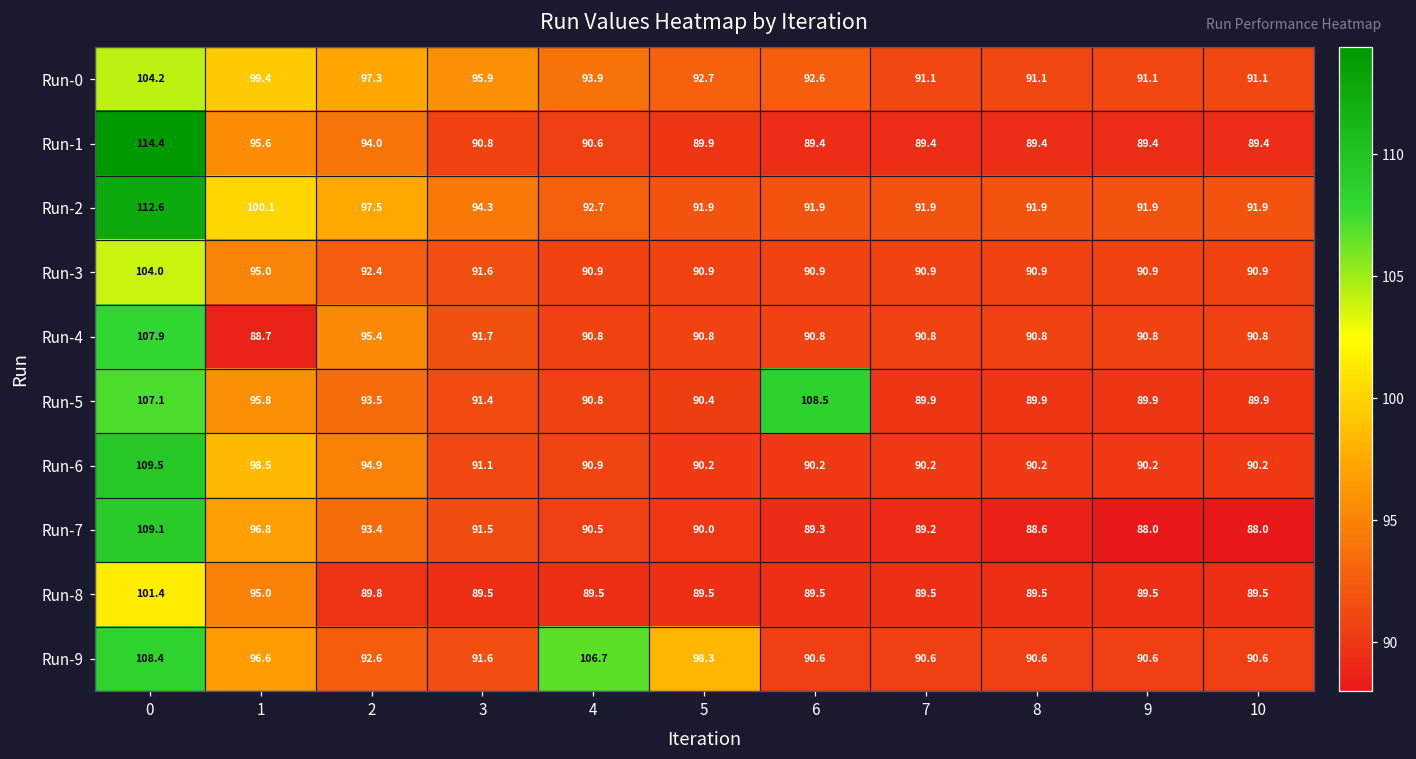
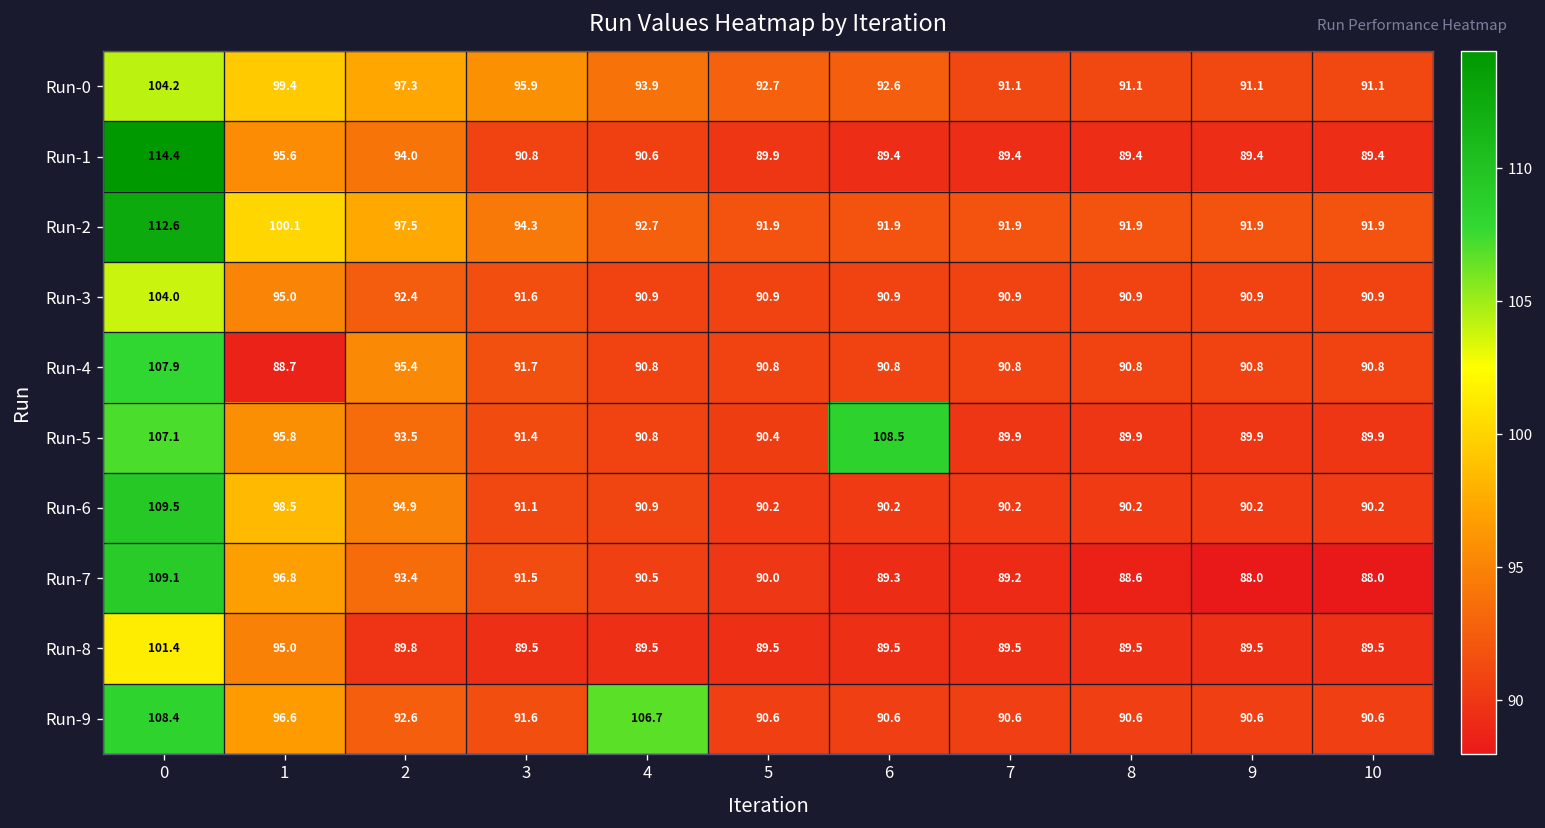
  {
    "Run-0": {
      "0": 104.2,
      "1": 99.4,
      "2": 97.3,
      "3": 95.9,
      "4": 93.9,
      "5": 92.7,
      "6": 92.6,
      "7": 91.1,
      "8": 91.1,
      "9": 91.1,
      "10": 91.1
    },
    "Run-1": {
      "0": 114.4,
      "1": 95.6,
      "2": 94.0,
      "3": 90.8,
      "4": 90.6,
      "5": 89.9,
      "6": 89.4,
      "7": 89.4,
      "8": 89.4,
      "9": 89.4,
      "10": 89.4
    },
    "Run-2": {
      "0": 112.6,
      "1": 100.1,
      "2": 97.5,
      "3": 94.3,
      "4": 92.7,
      "5": 91.9,
      "6": 91.9,
      "7": 91.9,
      "8": 91.9,
      "9": 91.9,
      "10": 91.9
    },
    "Run-3": {
      "0": 104.0,
      "1": 95.0,
      "2": 92.4,
      "3": 91.6,
      "4": 90.9,
      "5": 90.9,
      "6": 90.9,
      "7": 90.9,
      "8": 90.9,
      "9": 90.9,
      "10": 90.9
    },
    "Run-4": {
      "0": 107.9,
      "1": 88.7,
      "2": 95.4,
      "3": 91.7,
      "4": 90.8,
      "5": 90.8,
      "6": 90.8,
      "7": 90.8,
      "8": 90.8,
      "9": 90.8,
      "10": 90.8
    },
    "Run-5": {
      "0": 107.1,
      "1": 95.8,
      "2": 93.5,
      "3": 91.4,
      "4": 90.8,
      "5": 90.4,
      "6": 108.5,
      "7": 89.9,
      "8": 89.9,
      "9": 89.9,
      "10": 89.9
    },
    "Run-6": {
      "0": 109.5,
      "1": 98.5,
      "2": 94.9,
      "3": 91.1,
      "4": 90.9,
      "5": 90.2,
      "6": 90.2,
      "7": 90.2,
      "8": 90.2,
      "9": 90.2,
      "10": 90.2
    },
    "Run-7": {
      "0": 109.1,
      "1": 96.8,
      "2": 93.4,
      "3": 91.5,
      "4": 90.5,
      "5": 90.0,
      "6": 89.3,
      "7": 89.2,
      "8": 88.6,
      "9": 88.0,
      "10": 88.0
    },
    "Run-8": {
      "0": 101.4,
      "1": 95.0,
      "2": 89.8,
      "3": 89.5,
      "4": 89.5,
      "5": 89.5,
      "6": 89.5,
      "7": 89.5,
      "8": 89.5,
      "9": 89.5,
      "10": 89.5
    },
    "Run-9": {
      "0": 108.4,
      "1": 96.6,
      "2": 92.6,
      "3": 91.6,
      "4": 106.7,
-     "5": 98.3,
+     "5": 90.6,
      "6": 90.6,
      "7": 90.6,
      "8": 90.6,
      "9": 90.6,
      "10": 90.6
    }
  }
